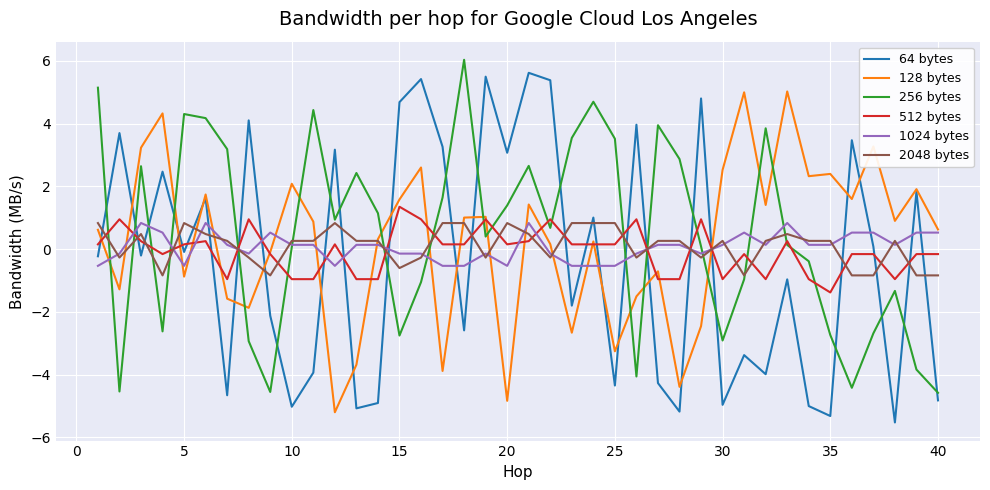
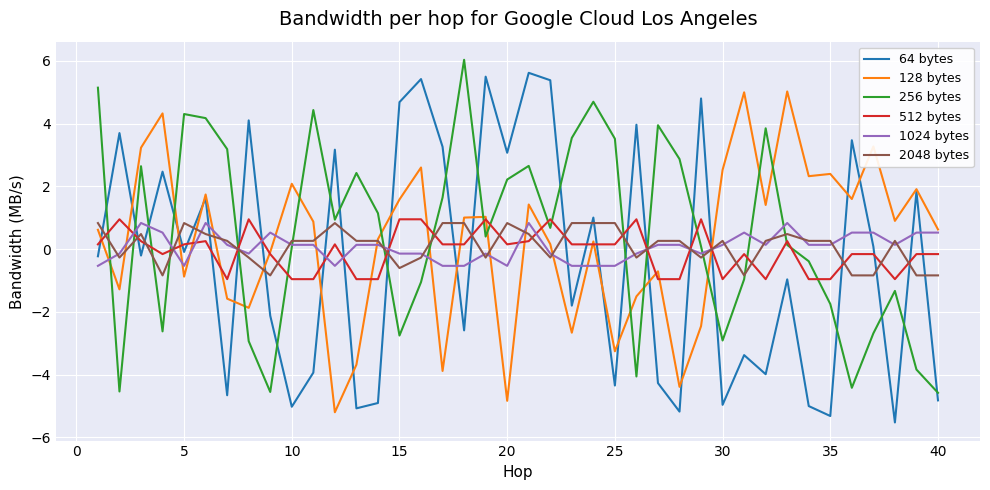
  {
    "64 bytes": {
      "5": -0.1,
      "10": -5.0,
      "15": 4.7,
      "20": 3.1,
      "25": -4.3,
      "30": -5.0,
      "35": -5.3,
      "40": -4.8
    },
    "128 bytes": {
      "5": -0.9,
      "10": 2.1,
      "15": 1.6,
      "20": -4.8,
      "25": -3.3,
      "30": 2.5,
      "35": 2.4,
      "40": 0.6
    },
    "256 bytes": {
      "5": 4.3,
      "15": -2.8,
-     "20": 1.4,
+     "20": 2.2,
      "25": 3.5,
      "30": -2.9,
-     "35": -2.7,
+     "35": -1.7,
      "40": -4.6
    },
    "512 bytes": {
      "5": 0.2,
      "10": -1.0,
-     "15": 1.4,
+     "15": 1.0,
      "20": 0.2,
      "25": 0.2,
      "30": -1.0,
-     "35": -1.4,
+     "35": -1.0,
      "40": -0.2
    },
    "1024 bytes": {
      "5": -0.5,
      "15": -0.1,
      "20": -0.5,
      "25": -0.5,
      "30": 0.1,
      "35": 0.1,
      "40": 0.5
    },
    "2048 bytes": {
      "5": 0.8,
      "10": 0.3,
      "15": -0.6,
      "20": 0.8,
      "25": 0.8,
      "30": 0.3,
      "35": 0.3,
      "40": -0.8
    }
  }
